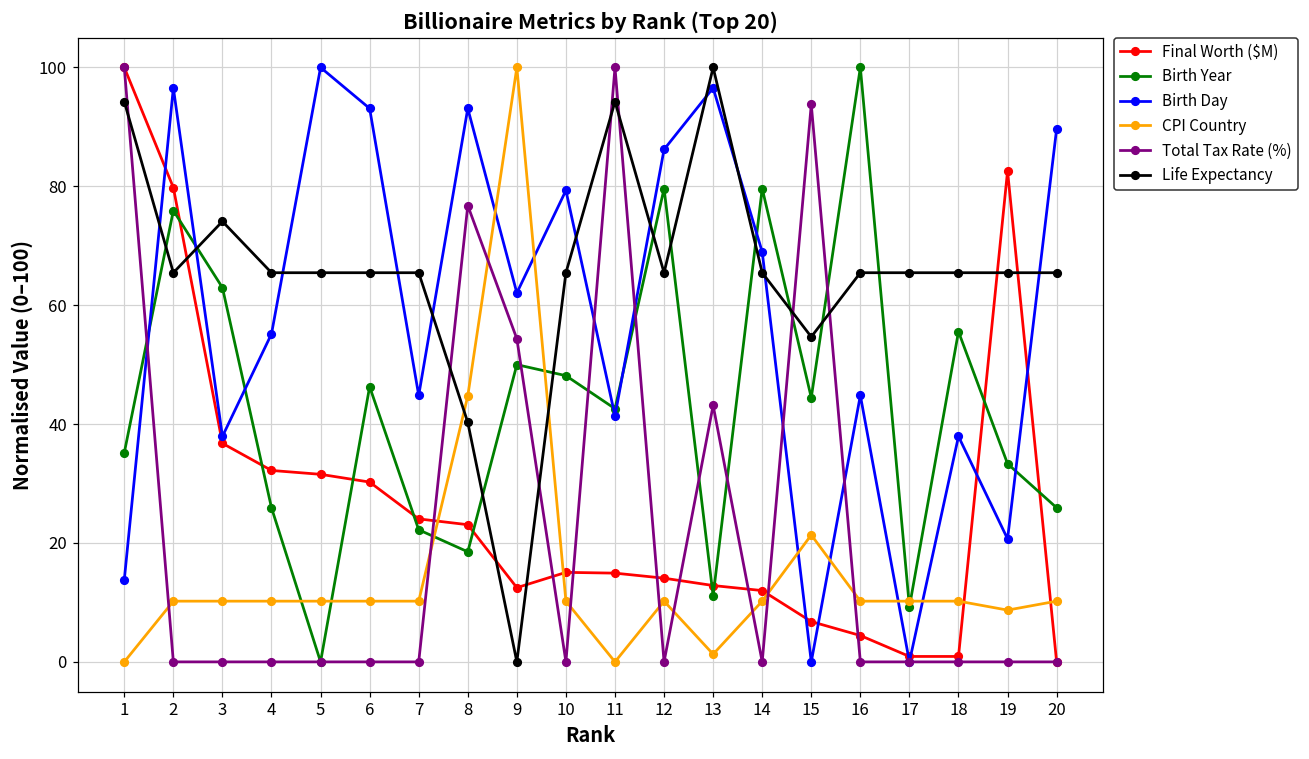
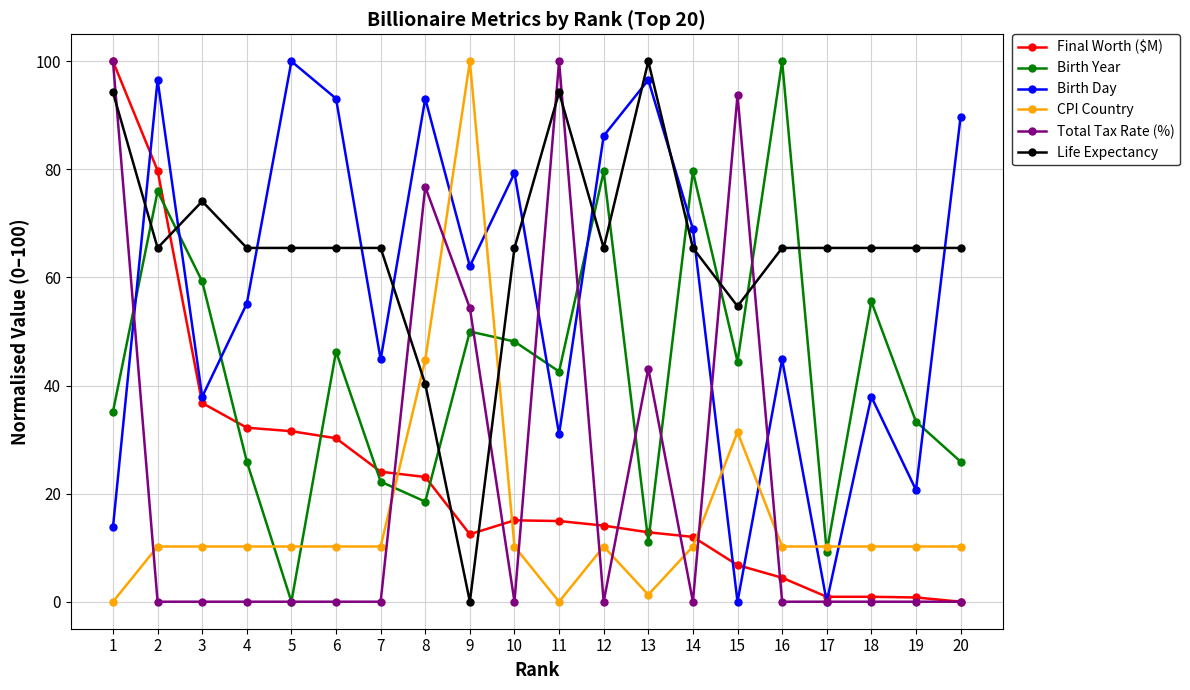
  {
    "Final Worth ($M)": {
      "2": 80,
      "3": 37,
      "4": 32,
      "5": 32,
      "6": 30,
      "7": 24,
      "8": 23,
      "9": 12,
      "10": 15,
      "11": 15,
      "12": 14,
      "13": 13,
      "14": 12,
      "15": 7,
      "16": 4,
      "17": 1,
      "18": 1,
-     "19": 83
+     "19": 1
    },
    "Birth Year": {
      "1": 35,
      "2": 76,
-     "3": 63,
+     "3": 59,
      "4": 26,
      "6": 46,
      "7": 22,
      "8": 19,
      "9": 50,
      "10": 48,
      "11": 43,
      "12": 80,
      "13": 11,
      "14": 80,
      "15": 44,
      "16": 100,
      "17": 9,
      "18": 56,
      "19": 33,
      "20": 26
    },
    "Birth Day": {
      "1": 14,
      "2": 97,
      "3": 38,
      "4": 55,
      "5": 100,
      "6": 93,
      "7": 45,
      "8": 93,
      "9": 62,
      "10": 79,
-     "11": 41,
+     "11": 31,
      "12": 86,
      "13": 97,
      "14": 69,
      "15": 0,
      "16": 45,
      "18": 38,
      "19": 21,
      "20": 90
    },
    "CPI Country": {
      "1": 0,
      "2": 10,
      "3": 10,
      "4": 10,
      "5": 10,
      "6": 10,
      "7": 10,
      "8": 45,
      "9": 100,
      "10": 10,
      "11": 0,
      "12": 10,
      "13": 1,
      "14": 10,
-     "15": 21,
+     "15": 31,
      "16": 10,
      "17": 10,
      "18": 10,
-     "19": 9,
+     "19": 10,
      "20": 10
    },
    "Total Tax Rate (%)": {
      "2": 0,
      "3": 0,
      "4": 0,
      "6": 0,
      "7": 0,
      "8": 77,
      "9": 54,
      "10": 0,
      "11": 100,
      "12": 0,
      "13": 43,
      "14": 0,
      "15": 94,
      "16": 0,
      "18": 0,
      "19": 0
    },
    "Life Expectancy": {
      "1": 94,
      "2": 65,
      "3": 74,
      "4": 65,
      "5": 65,
      "6": 65,
      "7": 65,
      "8": 40,
      "9": 0,
      "10": 65,
      "11": 94,
      "12": 65,
      "13": 100,
      "14": 65,
      "15": 55,
      "16": 65,
      "17": 65,
      "18": 65,
      "19": 65,
      "20": 65
    }
  }
